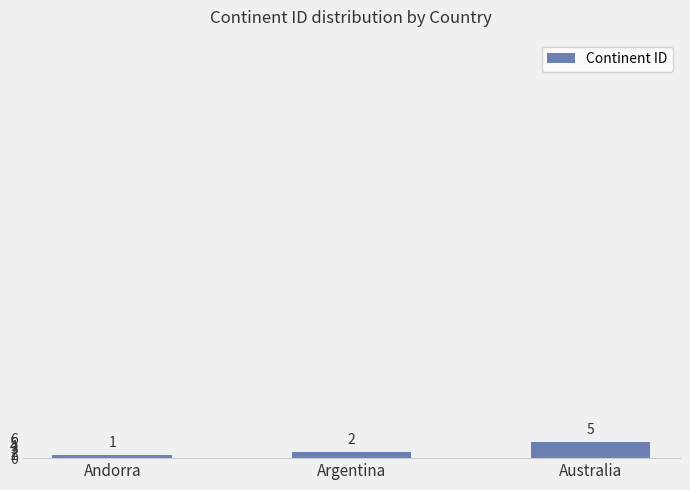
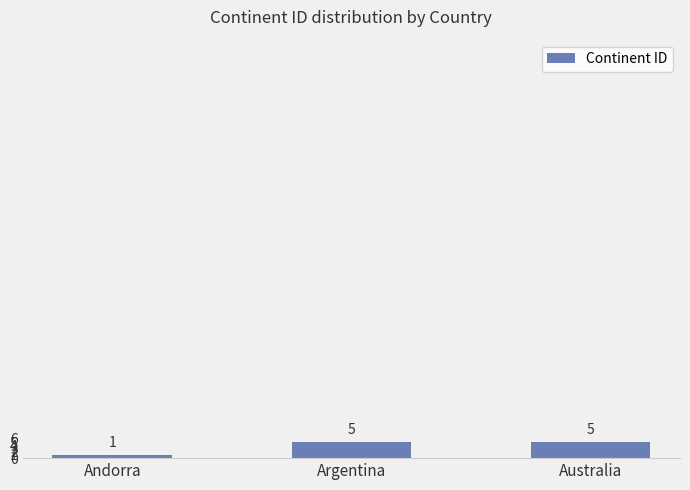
  {
    "Andorra": 1,
-   "Argentina": 2,
+   "Argentina": 5,
    "Australia": 5
  }
